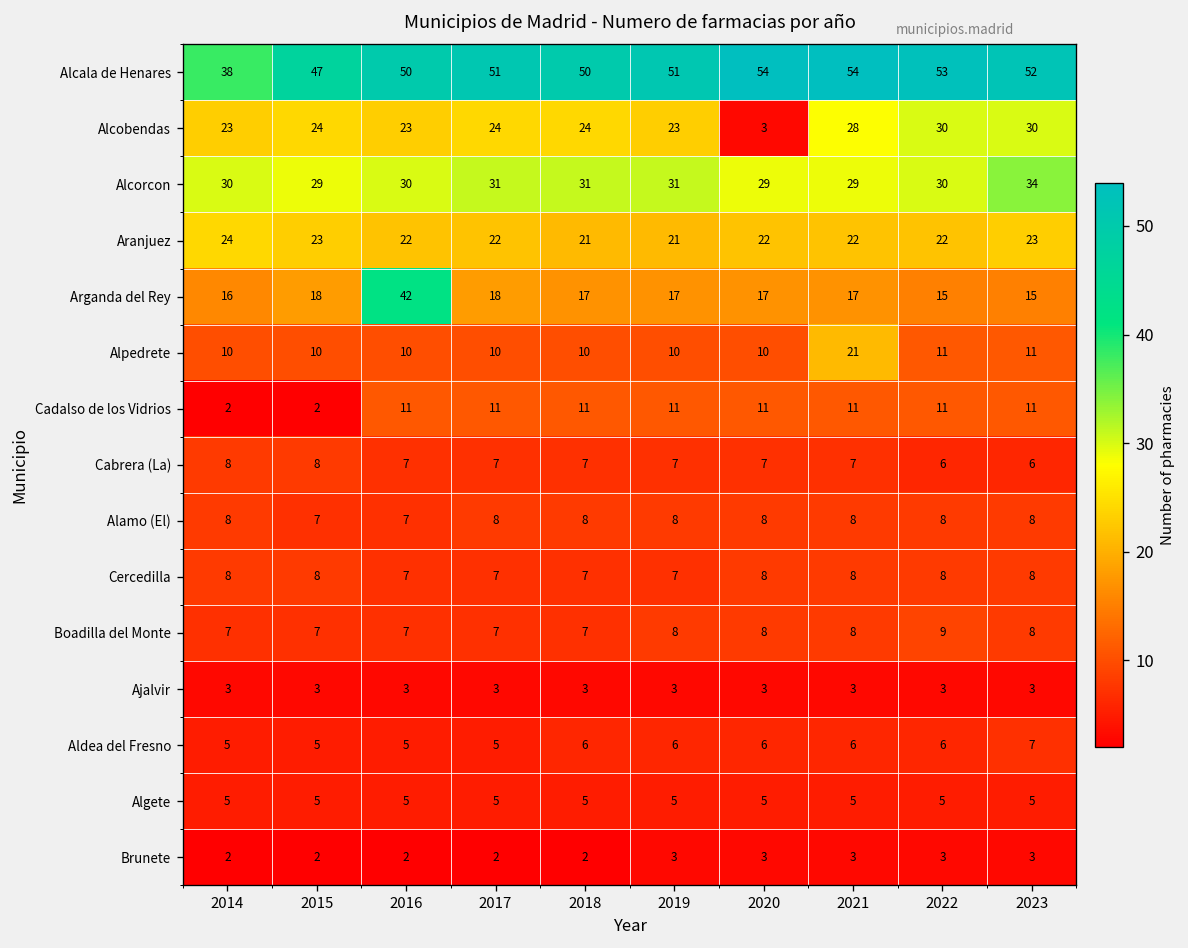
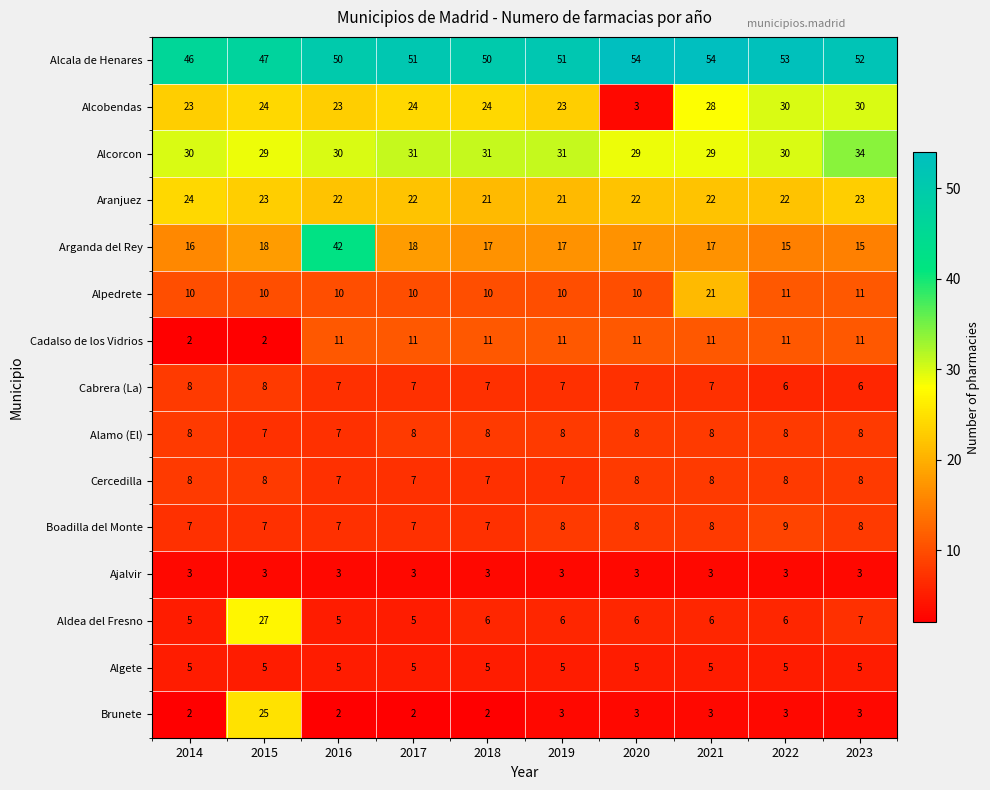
  {
    "Alcala de Henares": {
-     "2014": 38,
+     "2014": 46,
      "2015": 47,
      "2016": 50,
      "2017": 51,
      "2018": 50,
      "2019": 51,
      "2020": 54,
      "2021": 54,
      "2022": 53,
      "2023": 52
    },
    "Alcobendas": {
      "2014": 23,
      "2015": 24,
      "2016": 23,
      "2017": 24,
      "2018": 24,
      "2019": 23,
      "2020": 3,
      "2021": 28,
      "2022": 30,
      "2023": 30
    },
    "Alcorcon": {
      "2014": 30,
      "2015": 29,
      "2016": 30,
      "2017": 31,
      "2018": 31,
      "2019": 31,
      "2020": 29,
      "2021": 29,
      "2022": 30,
      "2023": 34
    },
    "Aranjuez": {
      "2014": 24,
      "2015": 23,
      "2016": 22,
      "2017": 22,
      "2018": 21,
      "2019": 21,
      "2020": 22,
      "2021": 22,
      "2022": 22,
      "2023": 23
    },
    "Arganda del Rey": {
      "2014": 16,
      "2015": 18,
      "2016": 42,
      "2017": 18,
      "2018": 17,
      "2019": 17,
      "2020": 17,
      "2021": 17,
      "2022": 15,
      "2023": 15
    },
    "Alpedrete": {
      "2014": 10,
      "2015": 10,
      "2016": 10,
      "2017": 10,
      "2018": 10,
      "2019": 10,
      "2020": 10,
      "2021": 21,
      "2022": 11,
      "2023": 11
    },
    "Cadalso de los Vidrios": {
      "2014": 2,
      "2015": 2,
      "2016": 11,
      "2017": 11,
      "2018": 11,
      "2019": 11,
      "2020": 11,
      "2021": 11,
      "2022": 11,
      "2023": 11
    },
    "Cabrera (La)": {
      "2014": 8,
      "2015": 8,
      "2016": 7,
      "2017": 7,
      "2018": 7,
      "2019": 7,
      "2020": 7,
      "2021": 7,
      "2022": 6,
      "2023": 6
    },
    "Alamo (El)": {
      "2014": 8,
      "2015": 7,
      "2016": 7,
      "2017": 8,
      "2018": 8,
      "2019": 8,
      "2020": 8,
      "2021": 8,
      "2022": 8,
      "2023": 8
    },
    "Cercedilla": {
      "2014": 8,
      "2015": 8,
      "2016": 7,
      "2017": 7,
      "2018": 7,
      "2019": 7,
      "2020": 8,
      "2021": 8,
      "2022": 8,
      "2023": 8
    },
    "Boadilla del Monte": {
      "2014": 7,
      "2015": 7,
      "2016": 7,
      "2017": 7,
      "2018": 7,
      "2019": 8,
      "2020": 8,
      "2021": 8,
      "2022": 9,
      "2023": 8
    },
    "Ajalvir": {
      "2014": 3,
      "2015": 3,
      "2016": 3,
      "2017": 3,
      "2018": 3,
      "2019": 3,
      "2020": 3,
      "2021": 3,
      "2022": 3,
      "2023": 3
    },
    "Aldea del Fresno": {
      "2014": 5,
-     "2015": 5,
+     "2015": 27,
      "2016": 5,
      "2017": 5,
      "2018": 6,
      "2019": 6,
      "2020": 6,
      "2021": 6,
      "2022": 6,
      "2023": 7
    },
    "Algete": {
      "2014": 5,
      "2015": 5,
      "2016": 5,
      "2017": 5,
      "2018": 5,
      "2019": 5,
      "2020": 5,
      "2021": 5,
      "2022": 5,
      "2023": 5
    },
    "Brunete": {
      "2014": 2,
-     "2015": 2,
+     "2015": 25,
      "2016": 2,
      "2017": 2,
      "2018": 2,
      "2019": 3,
      "2020": 3,
      "2021": 3,
      "2022": 3,
      "2023": 3
    }
  }
